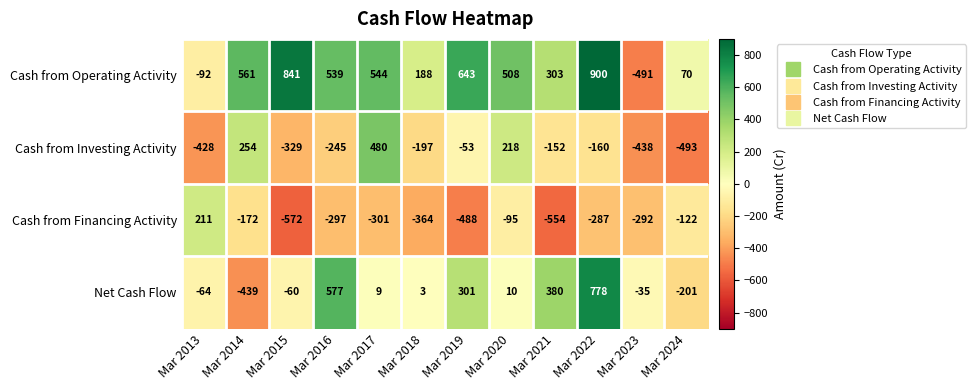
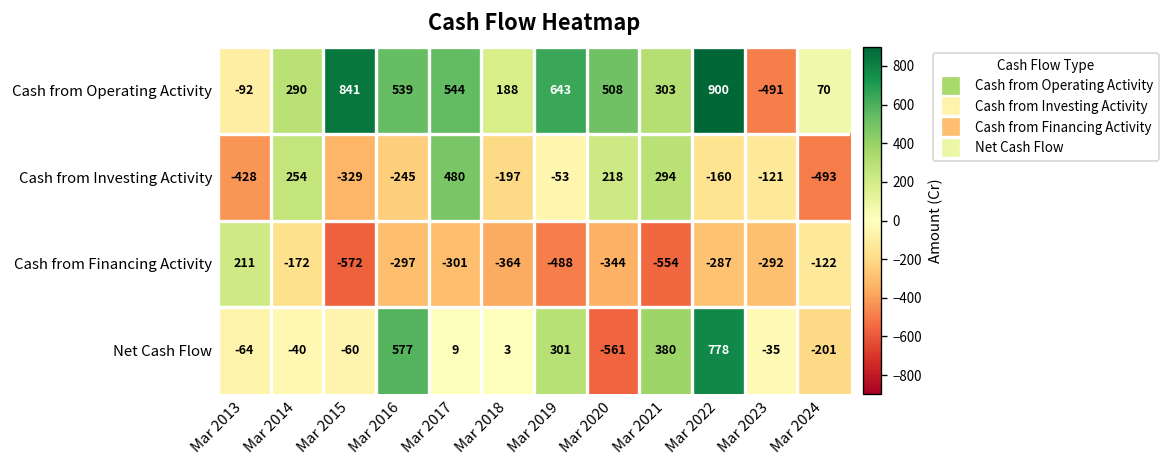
  {
    "Cash from Operating Activity": {
      "Mar 2013": -92,
-     "Mar 2014": 561,
+     "Mar 2014": 290,
      "Mar 2015": 841,
      "Mar 2016": 539,
      "Mar 2017": 544,
      "Mar 2018": 188,
      "Mar 2019": 643,
      "Mar 2020": 508,
      "Mar 2021": 303,
      "Mar 2022": 900,
      "Mar 2023": -491,
      "Mar 2024": 70
    },
    "Cash from Investing Activity": {
      "Mar 2013": -428,
      "Mar 2014": 254,
      "Mar 2015": -329,
      "Mar 2016": -245,
      "Mar 2017": 480,
      "Mar 2018": -197,
      "Mar 2019": -53,
      "Mar 2020": 218,
-     "Mar 2021": -152,
+     "Mar 2021": 294,
      "Mar 2022": -160,
-     "Mar 2023": -438,
+     "Mar 2023": -121,
      "Mar 2024": -493
    },
    "Cash from Financing Activity": {
      "Mar 2013": 211,
      "Mar 2014": -172,
      "Mar 2015": -572,
      "Mar 2016": -297,
      "Mar 2017": -301,
      "Mar 2018": -364,
      "Mar 2019": -488,
-     "Mar 2020": -95,
+     "Mar 2020": -344,
      "Mar 2021": -554,
      "Mar 2022": -287,
      "Mar 2023": -292,
      "Mar 2024": -122
    },
    "Net Cash Flow": {
      "Mar 2013": -64,
-     "Mar 2014": -439,
+     "Mar 2014": -40,
      "Mar 2015": -60,
      "Mar 2016": 577,
      "Mar 2017": 9,
      "Mar 2018": 3,
      "Mar 2019": 301,
-     "Mar 2020": 10,
+     "Mar 2020": -561,
      "Mar 2021": 380,
      "Mar 2022": 778,
      "Mar 2023": -35,
      "Mar 2024": -201
    }
  }
